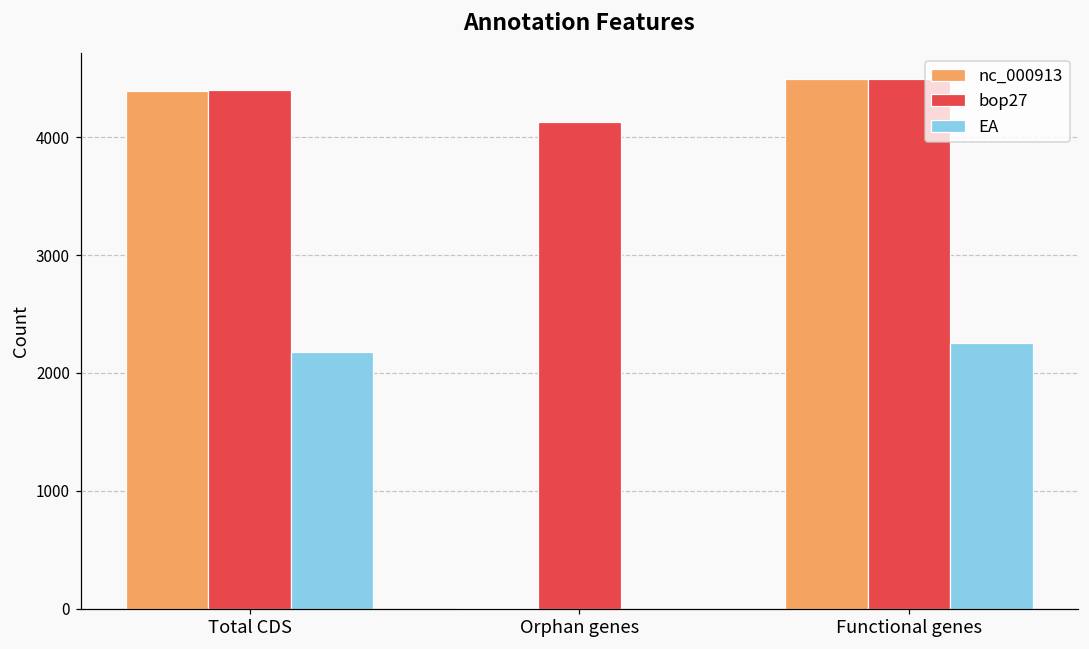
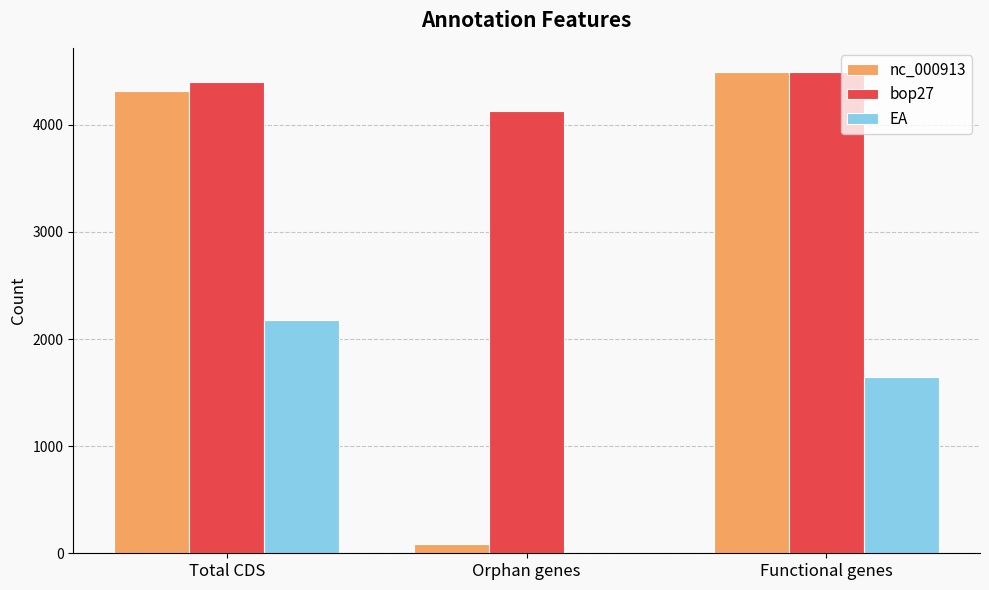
  {
    "nc_000913": {
-     "Total CDS": 4400,
-     "Orphan genes": 0,
+     "Total CDS": 4320,
+     "Orphan genes": 90,
      "Functional genes": 4490
    },
    "bop27": {
      "Total CDS": 4400,
      "Orphan genes": 4130,
      "Functional genes": 4490
    },
    "EA": {
      "Total CDS": 2180,
      "Orphan genes": 0,
-     "Functional genes": 2250
+     "Functional genes": 1650
    }
  }
